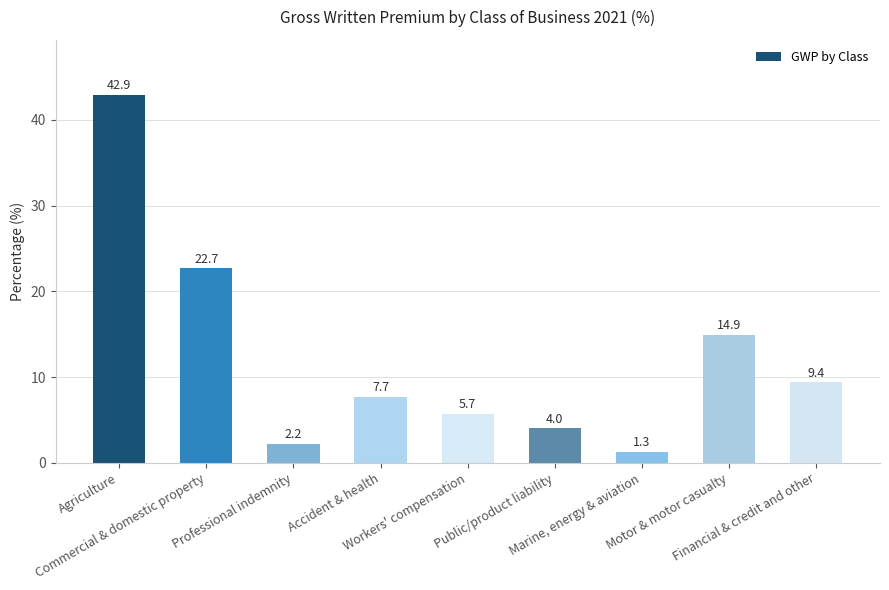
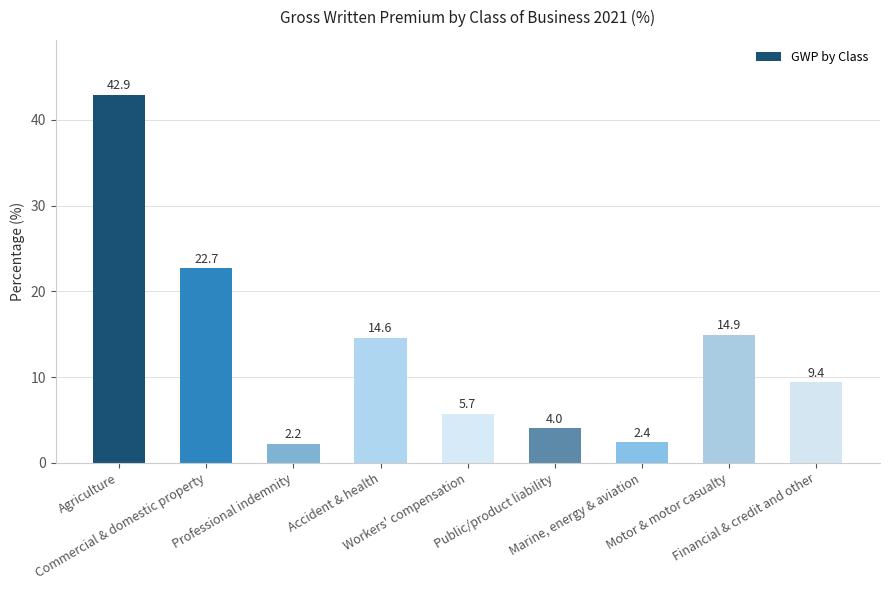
  {
    "Agriculture": 42.9,
    "Commercial & domestic property": 22.7,
    "Professional indemnity": 2.2,
-   "Accident & health": 7.7,
+   "Accident & health": 14.6,
    "Workers' compensation": 5.7,
    "Public/product liability": 4.0,
-   "Marine, energy & aviation": 1.3,
+   "Marine, energy & aviation": 2.4,
    "Motor & motor casualty": 14.9,
    "Financial & credit and other": 9.4
  }
